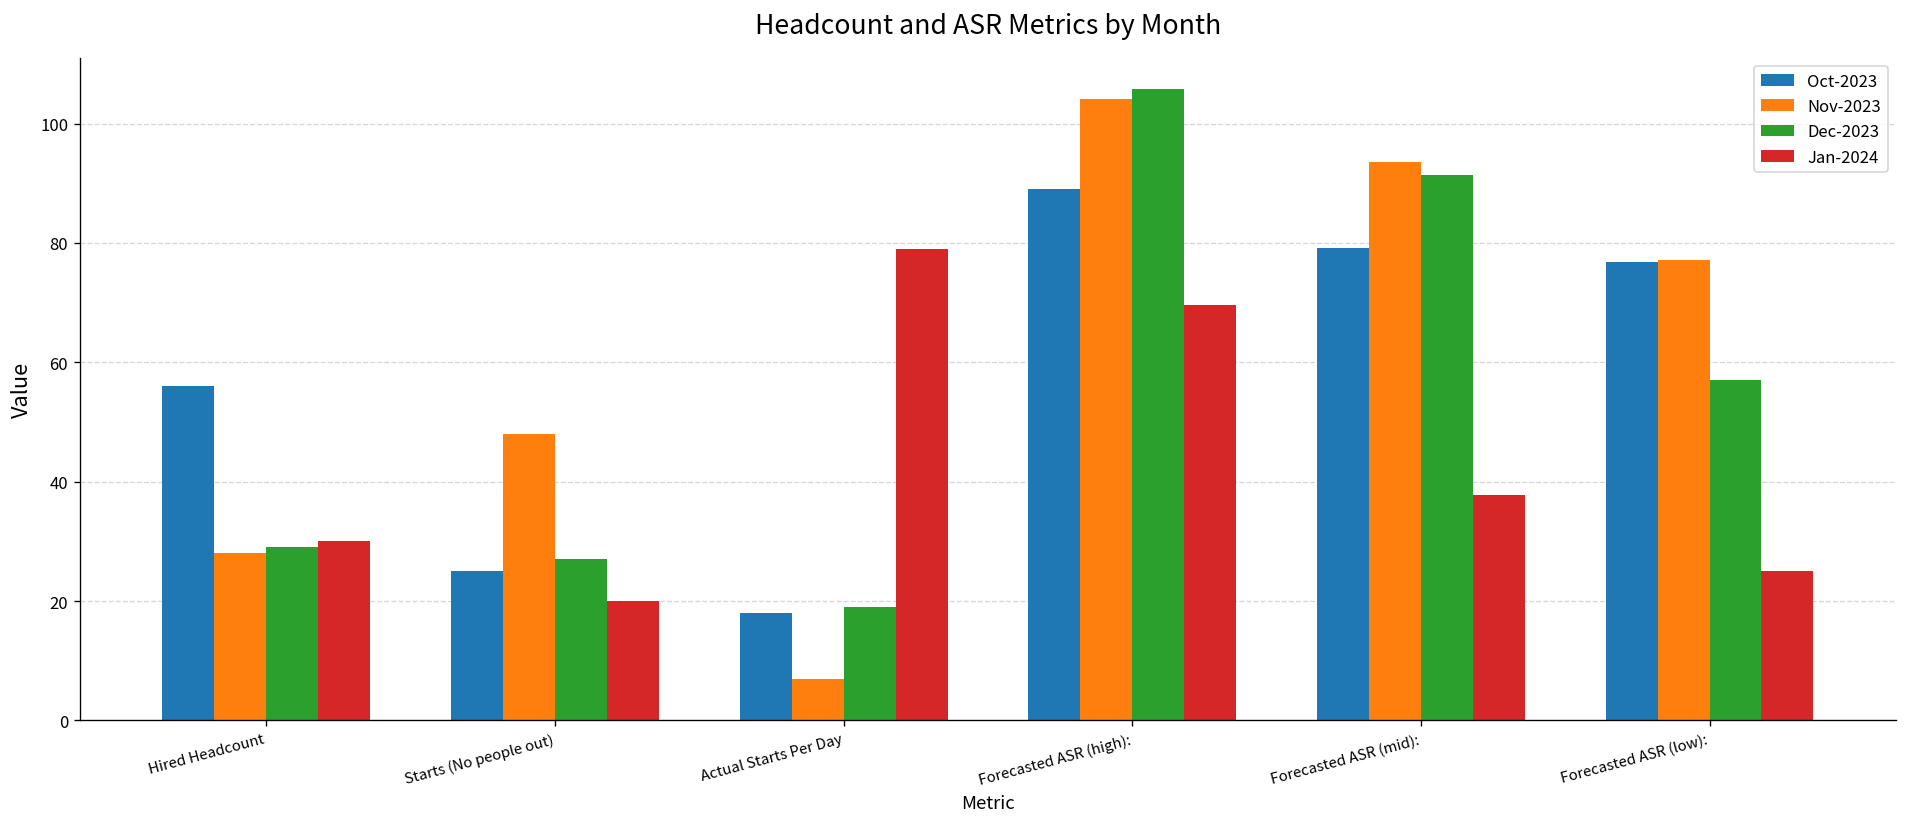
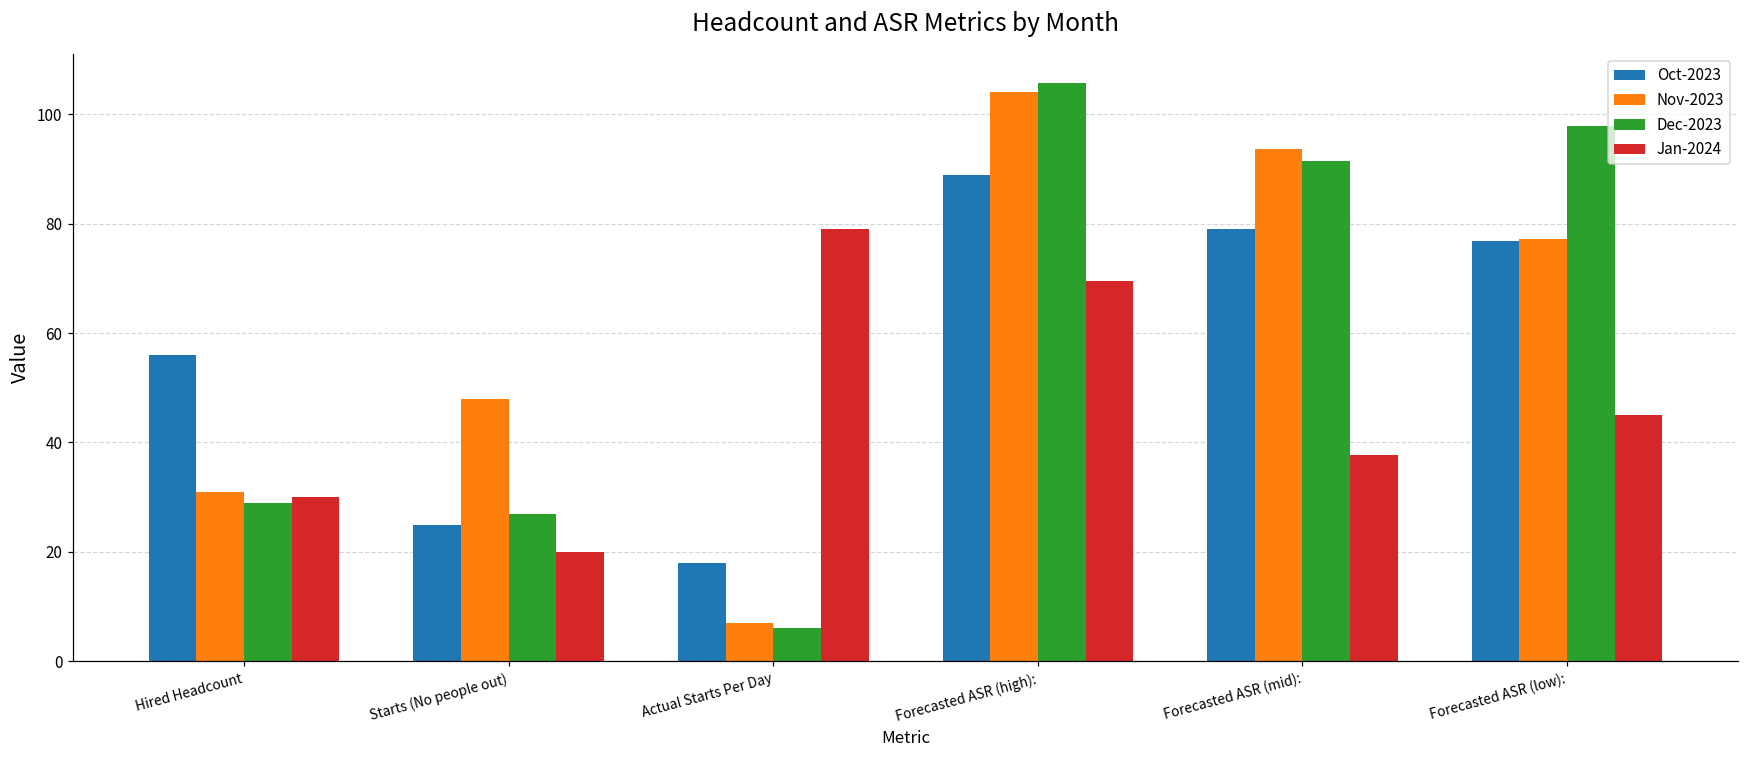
  {
    "Oct-2023": {
      "Hired Headcount": 56,
      "Starts (No people out)": 25,
      "Actual Starts Per Day": 18,
      "Forecasted ASR (high):": 89,
      "Forecasted ASR (mid):": 79,
      "Forecasted ASR (low):": 77
    },
    "Nov-2023": {
-     "Hired Headcount": 28,
+     "Hired Headcount": 31,
      "Starts (No people out)": 48,
      "Actual Starts Per Day": 7,
      "Forecasted ASR (high):": 104,
      "Forecasted ASR (mid):": 94,
      "Forecasted ASR (low):": 77
    },
    "Dec-2023": {
      "Hired Headcount": 29,
      "Starts (No people out)": 27,
-     "Actual Starts Per Day": 19,
+     "Actual Starts Per Day": 6,
      "Forecasted ASR (high):": 106,
      "Forecasted ASR (mid):": 91,
-     "Forecasted ASR (low):": 57
+     "Forecasted ASR (low):": 98
    },
    "Jan-2024": {
      "Hired Headcount": 30,
      "Starts (No people out)": 20,
      "Actual Starts Per Day": 79,
      "Forecasted ASR (high):": 70,
      "Forecasted ASR (mid):": 38,
-     "Forecasted ASR (low):": 25
+     "Forecasted ASR (low):": 45
    }
  }
